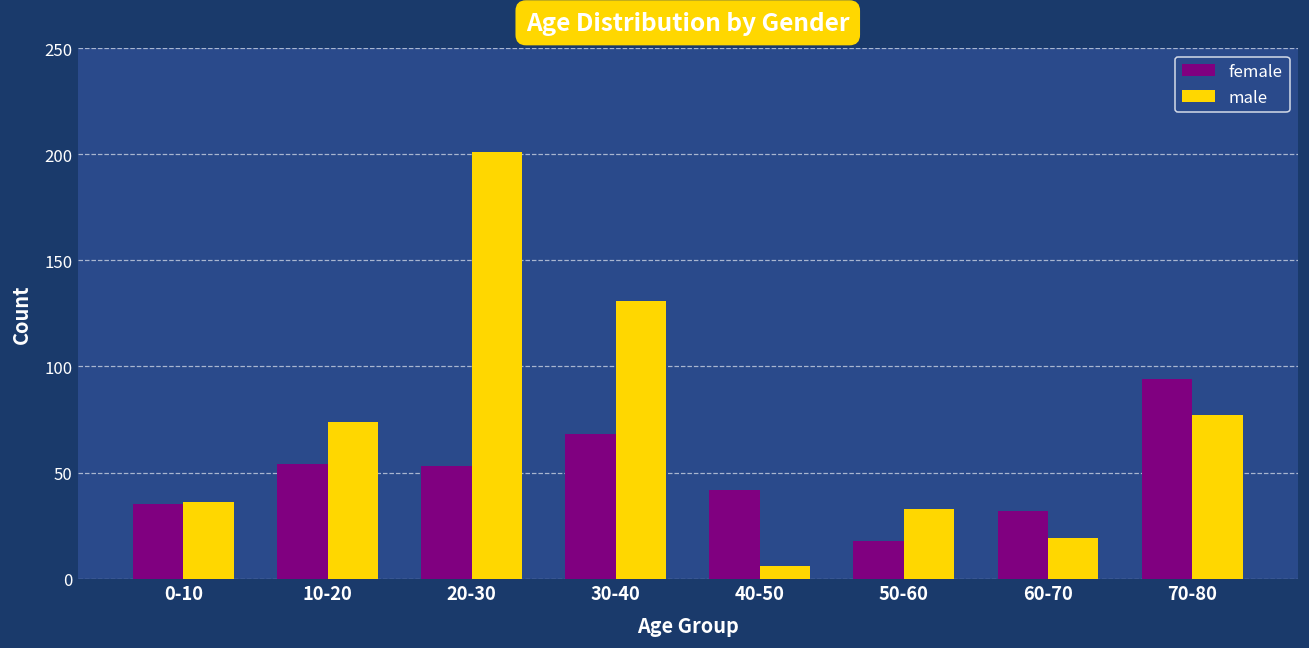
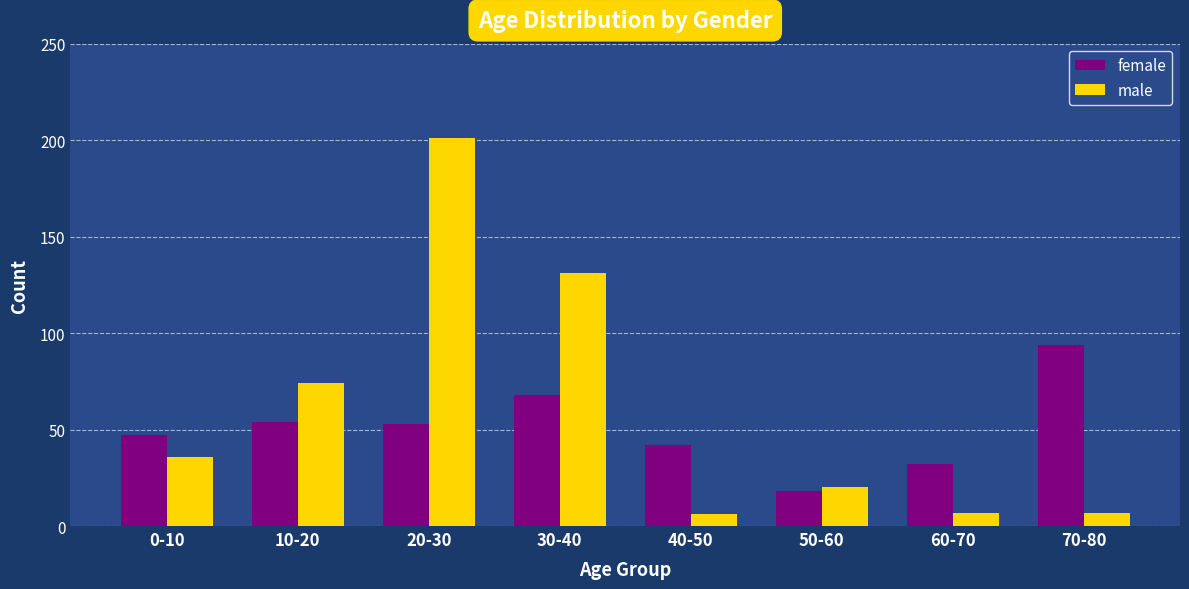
  {
    "female": {
-     "0-10": 35,
+     "0-10": 47,
      "10-20": 54,
      "20-30": 53,
      "30-40": 68,
      "40-50": 42,
      "50-60": 18,
      "60-70": 32,
      "70-80": 94
    },
    "male": {
      "0-10": 36,
      "10-20": 74,
      "20-30": 201,
      "30-40": 131,
      "40-50": 6,
-     "50-60": 33,
-     "60-70": 19,
-     "70-80": 77
+     "50-60": 20,
+     "60-70": 7,
+     "70-80": 7
    }
  }
